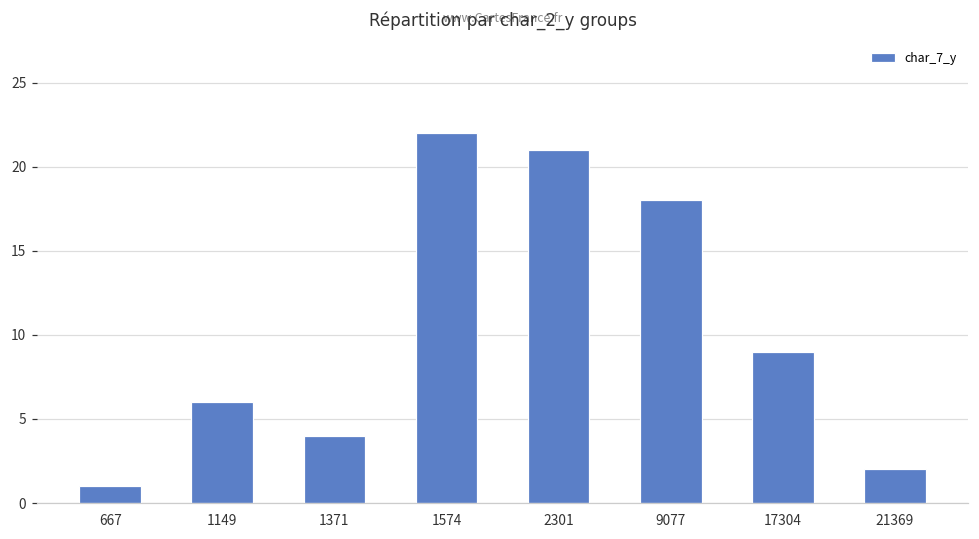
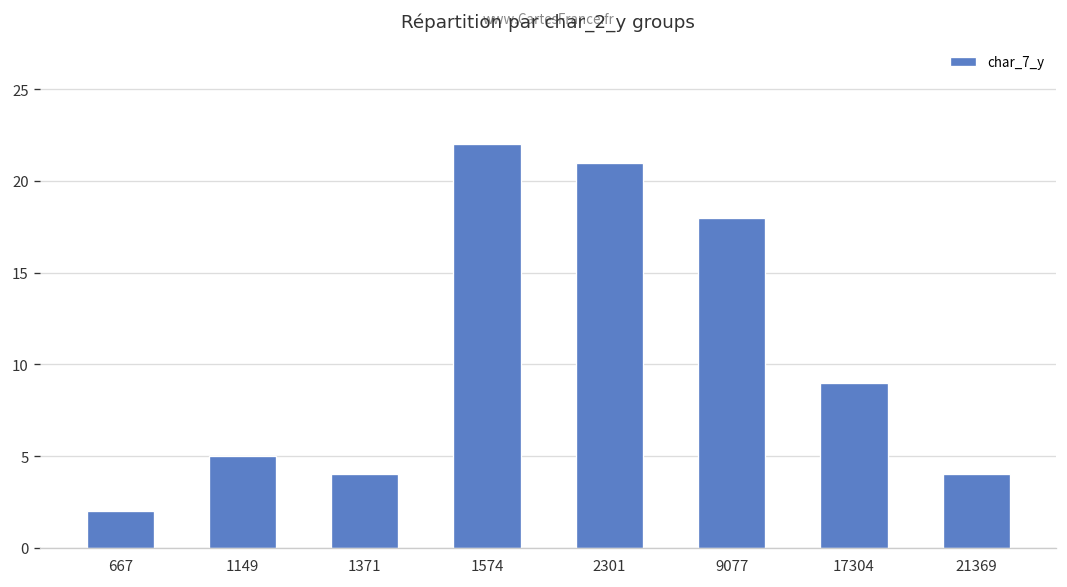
  {
-   "667": 1,
-   "1149": 6,
+   "667": 2,
+   "1149": 5,
    "1371": 4,
    "1574": 22,
    "2301": 21,
    "9077": 18,
    "17304": 9,
-   "21369": 2
+   "21369": 4
  }
